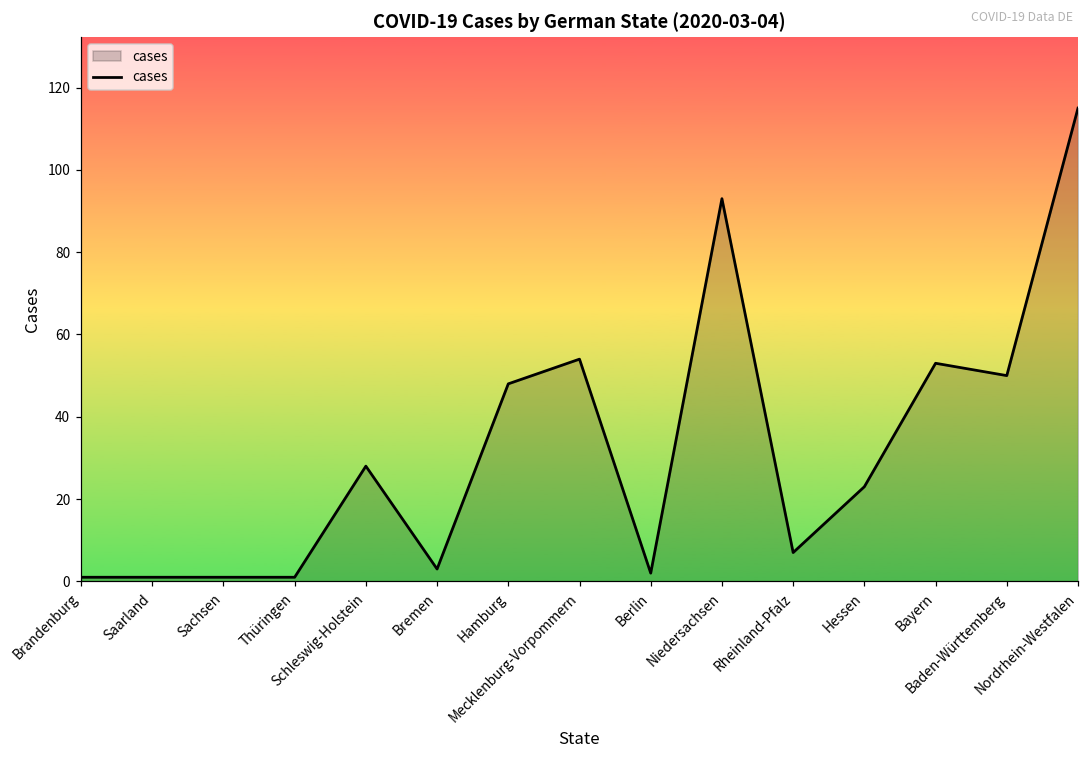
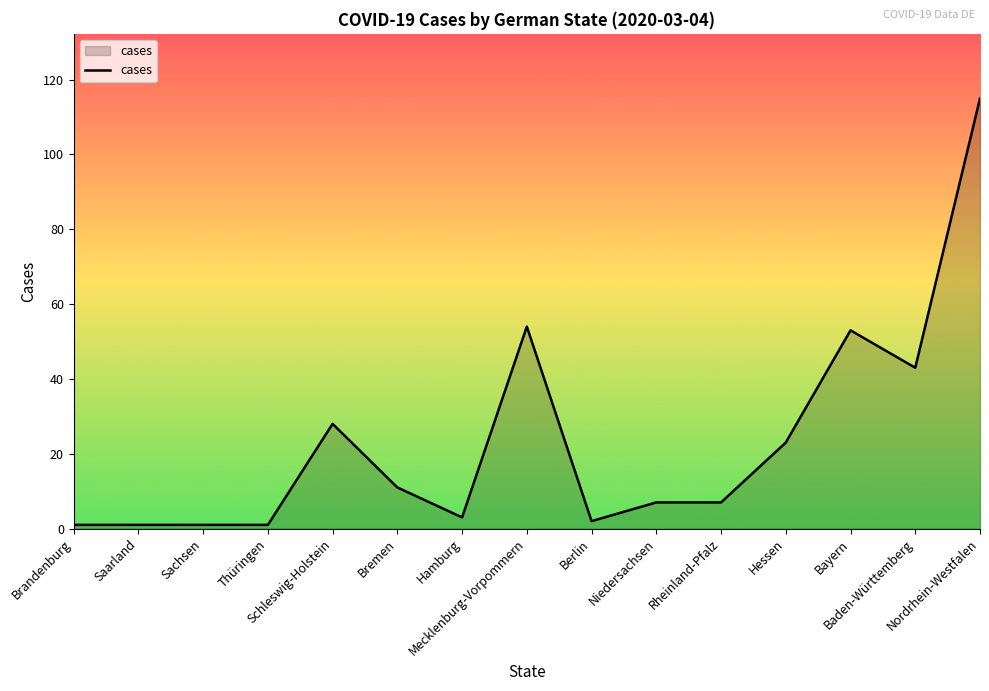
  {
    "Brandenburg": 1,
    "Saarland": 1,
    "Sachsen": 1,
    "Thüringen": 1,
    "Schleswig-Holstein": 28,
-   "Bremen": 3,
-   "Hamburg": 48,
+   "Bremen": 11,
+   "Hamburg": 3,
    "Mecklenburg-Vorpommern": 54,
    "Berlin": 2,
-   "Niedersachsen": 93,
+   "Niedersachsen": 7,
    "Rheinland-Pfalz": 7,
    "Hessen": 23,
    "Bayern": 53,
-   "Baden-Württemberg": 50,
+   "Baden-Württemberg": 43,
    "Nordrhein-Westfalen": 115
  }
